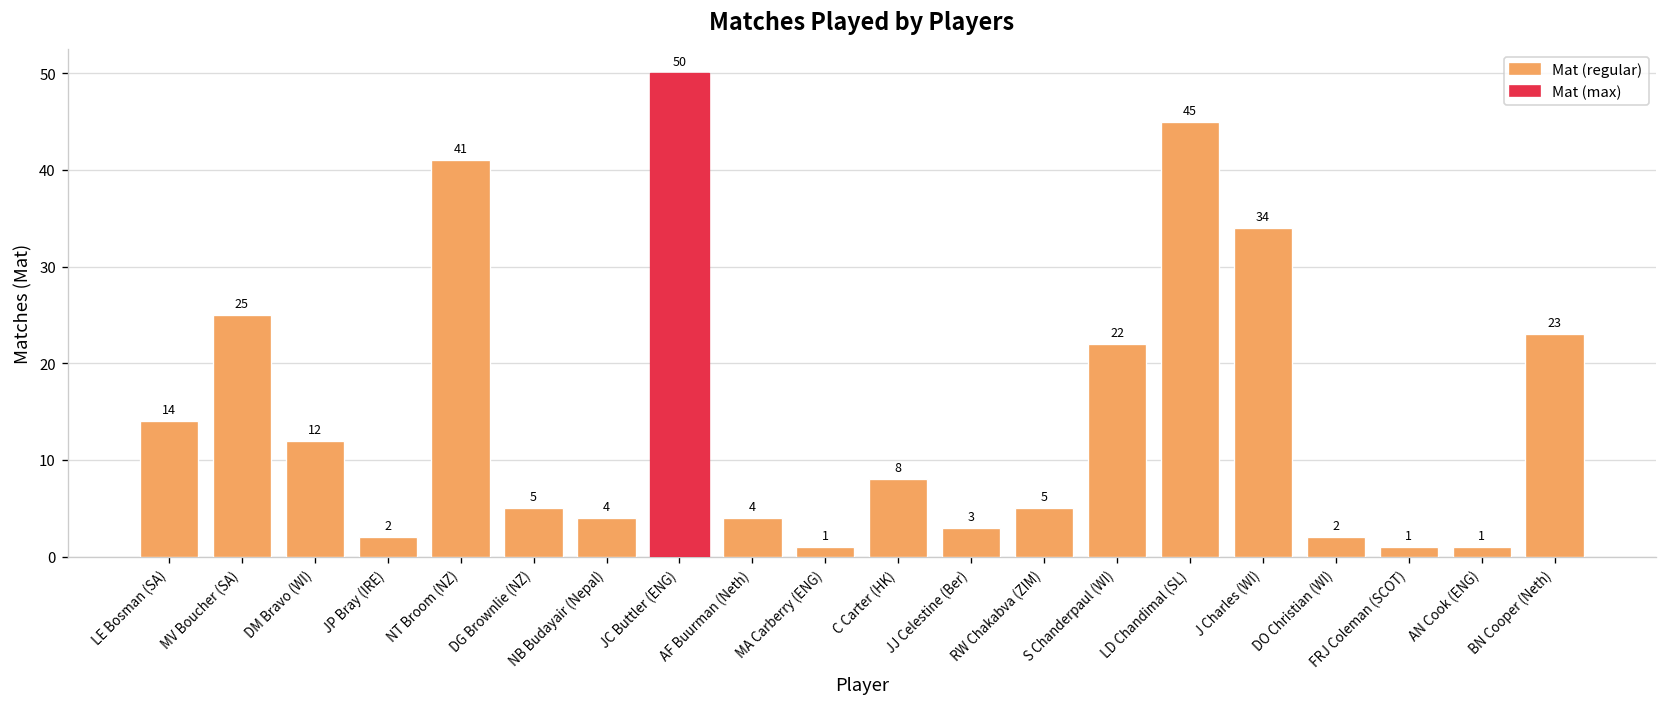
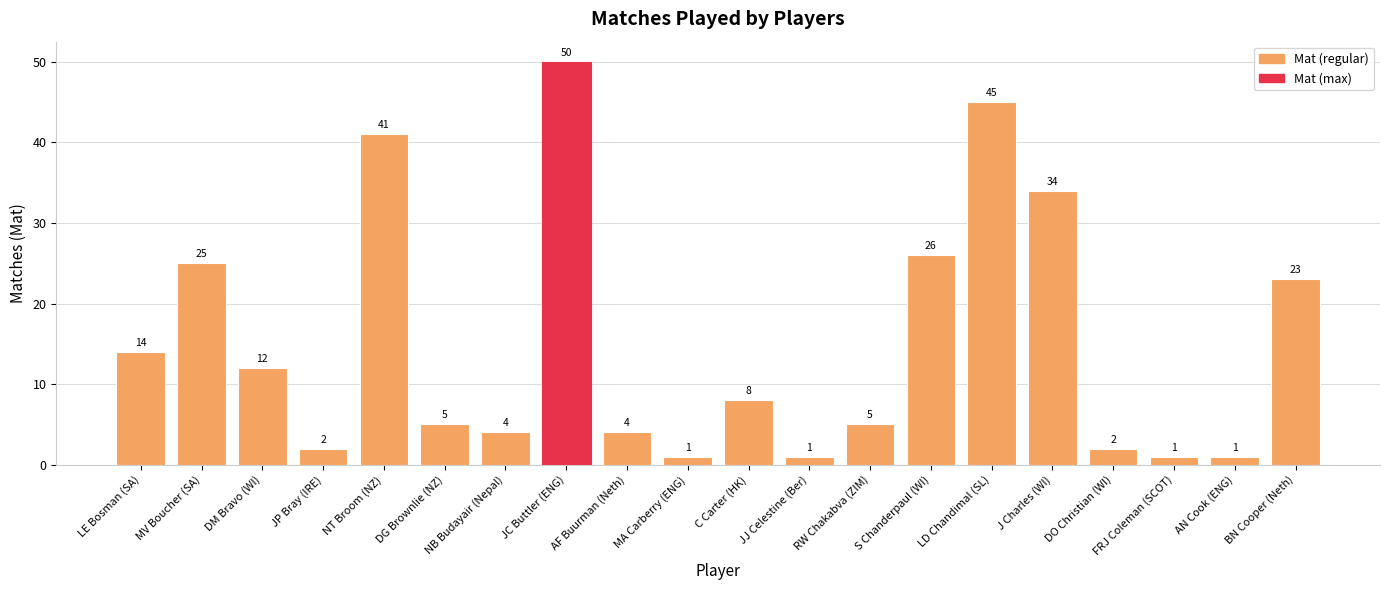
  {
    "LE Bosman (SA)": 14,
    "MV Boucher (SA)": 25,
    "DM Bravo (WI)": 12,
    "JP Bray (IRE)": 2,
    "NT Broom (NZ)": 41,
    "DG Brownlie (NZ)": 5,
    "NB Budayair (Nepal)": 4,
    "JC Buttler (ENG)": 50,
    "AF Buurman (Neth)": 4,
    "MA Carberry (ENG)": 1,
    "C Carter (HK)": 8,
-   "JJ Celestine (Ber)": 3,
+   "JJ Celestine (Ber)": 1,
    "RW Chakabva (ZIM)": 5,
-   "S Chanderpaul (WI)": 22,
+   "S Chanderpaul (WI)": 26,
    "LD Chandimal (SL)": 45,
    "J Charles (WI)": 34,
    "DO Christian (WI)": 2,
    "FRJ Coleman (SCOT)": 1,
    "AN Cook (ENG)": 1,
    "BN Cooper (Neth)": 23
  }
